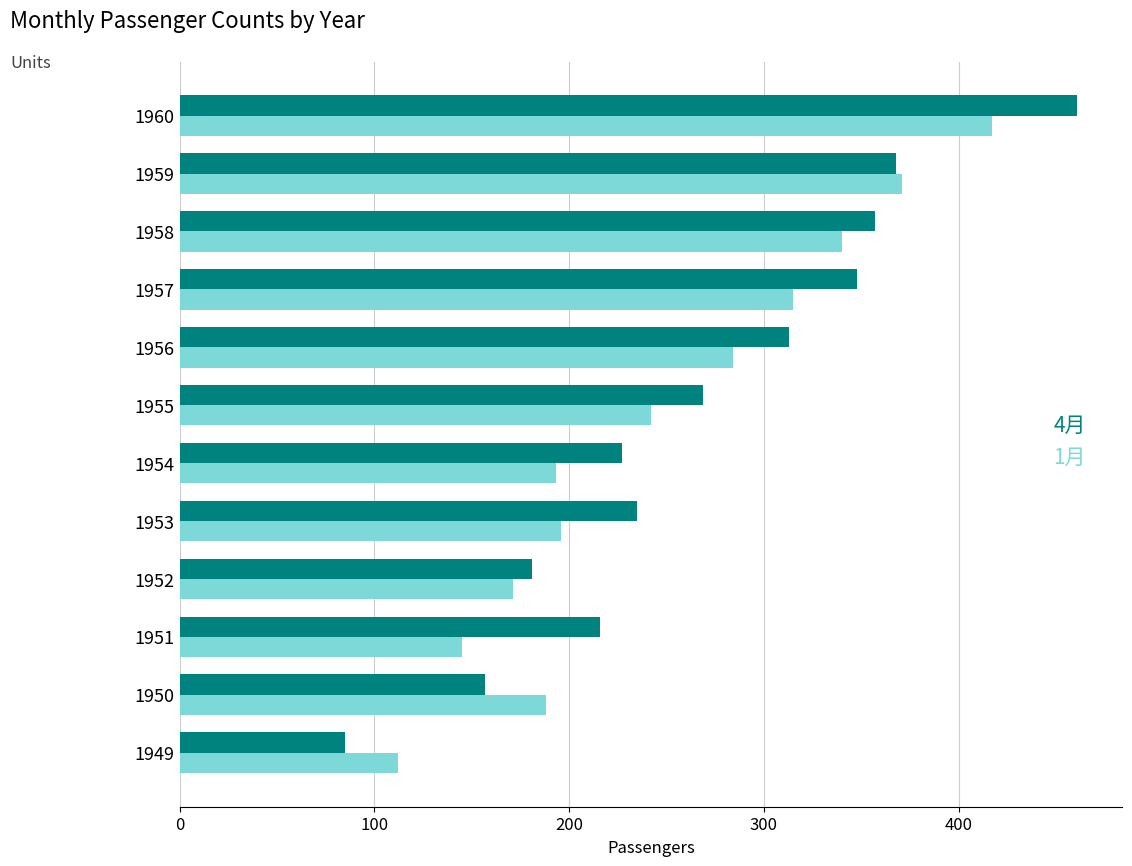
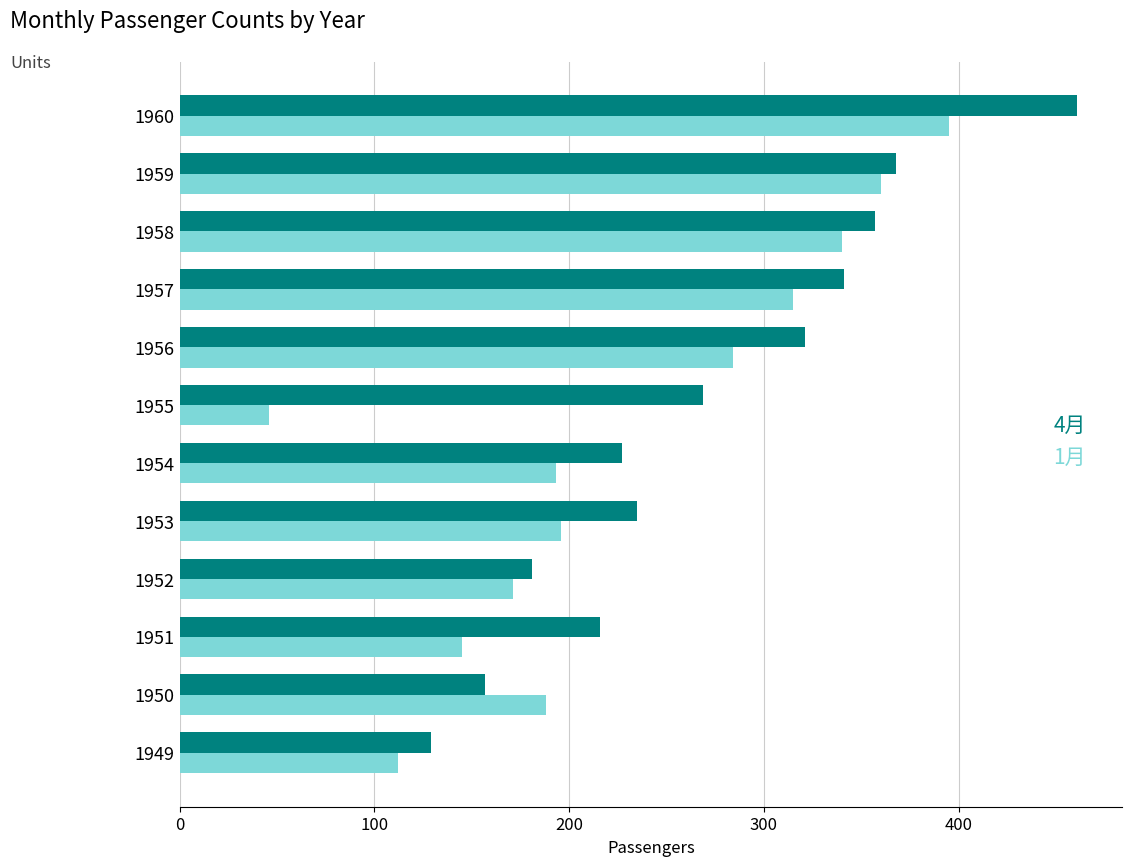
  {
    "4月": {
      "1960": 461,
      "1959": 368,
      "1958": 357,
-     "1957": 348,
-     "1956": 313,
+     "1957": 341,
+     "1956": 321,
      "1955": 269,
      "1954": 227,
      "1953": 235,
      "1952": 181,
      "1951": 216,
      "1950": 157,
-     "1949": 85
+     "1949": 129
    },
    "1月": {
-     "1960": 417,
-     "1959": 371,
+     "1960": 395,
+     "1959": 360,
      "1958": 340,
      "1957": 315,
      "1956": 284,
-     "1955": 242,
+     "1955": 46,
      "1954": 193,
      "1953": 196,
      "1952": 171,
      "1951": 145,
      "1950": 188,
      "1949": 112
    }
  }
